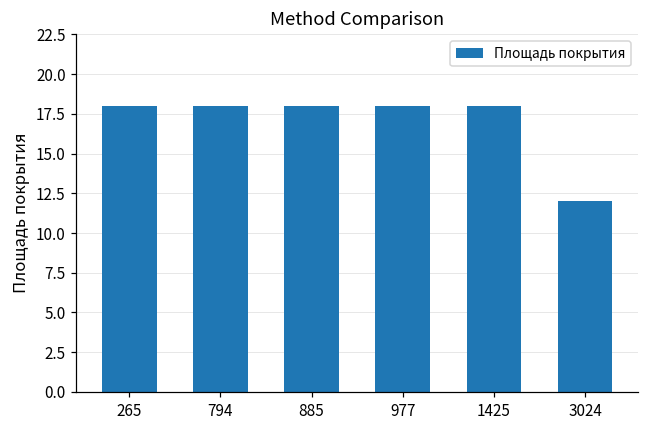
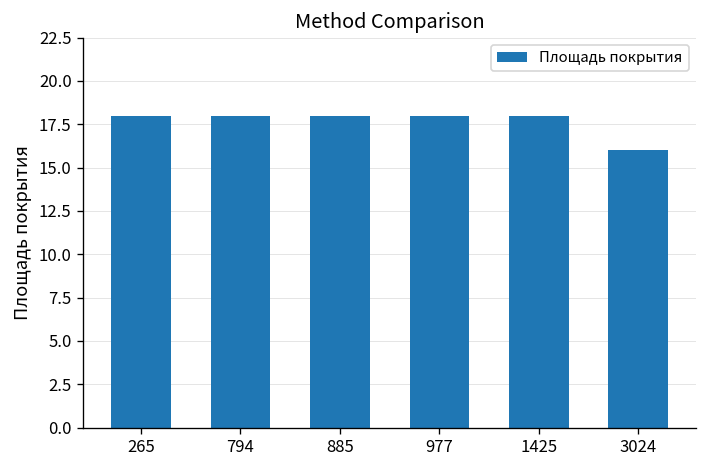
  {
    "265": 18,
    "794": 18,
    "885": 18,
    "977": 18,
    "1425": 18,
-   "3024": 12
+   "3024": 16
  }
